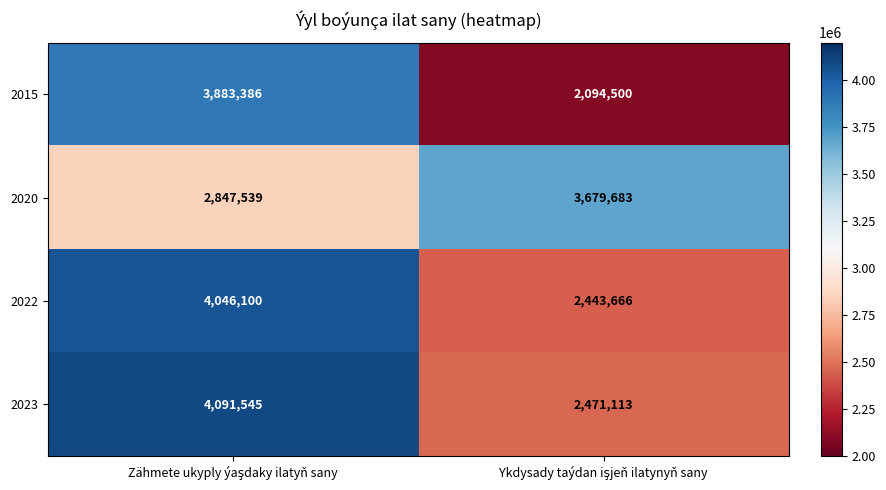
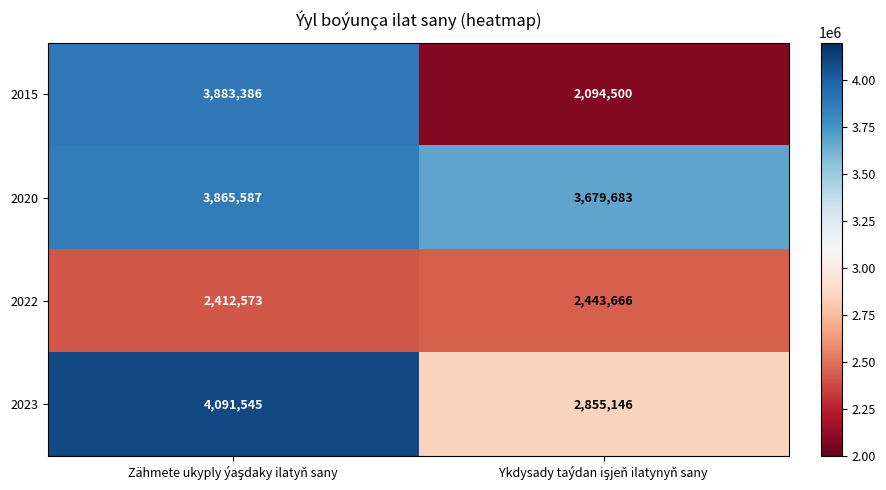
  {
    "2015": {
      "Zähmete ukyply ýaşdaky ilatyň sany": "3,883,386",
      "Ykdysady taýdan işjeň ilatynyň sany": "2,094,500"
    },
    "2020": {
-     "Zähmete ukyply ýaşdaky ilatyň sany": "2,847,539",
+     "Zähmete ukyply ýaşdaky ilatyň sany": "3,865,587",
      "Ykdysady taýdan işjeň ilatynyň sany": "3,679,683"
    },
    "2022": {
-     "Zähmete ukyply ýaşdaky ilatyň sany": "4,046,100",
+     "Zähmete ukyply ýaşdaky ilatyň sany": "2,412,573",
      "Ykdysady taýdan işjeň ilatynyň sany": "2,443,666"
    },
    "2023": {
      "Zähmete ukyply ýaşdaky ilatyň sany": "4,091,545",
-     "Ykdysady taýdan işjeň ilatynyň sany": "2,471,113"
+     "Ykdysady taýdan işjeň ilatynyň sany": "2,855,146"
    }
  }
